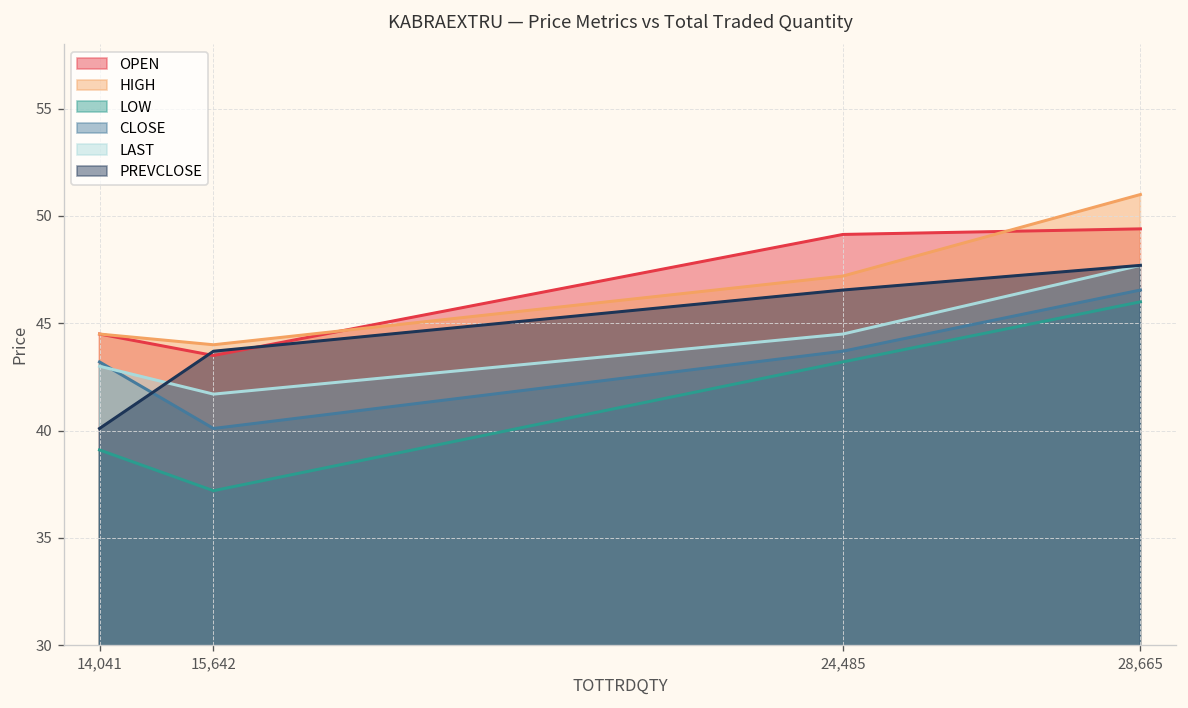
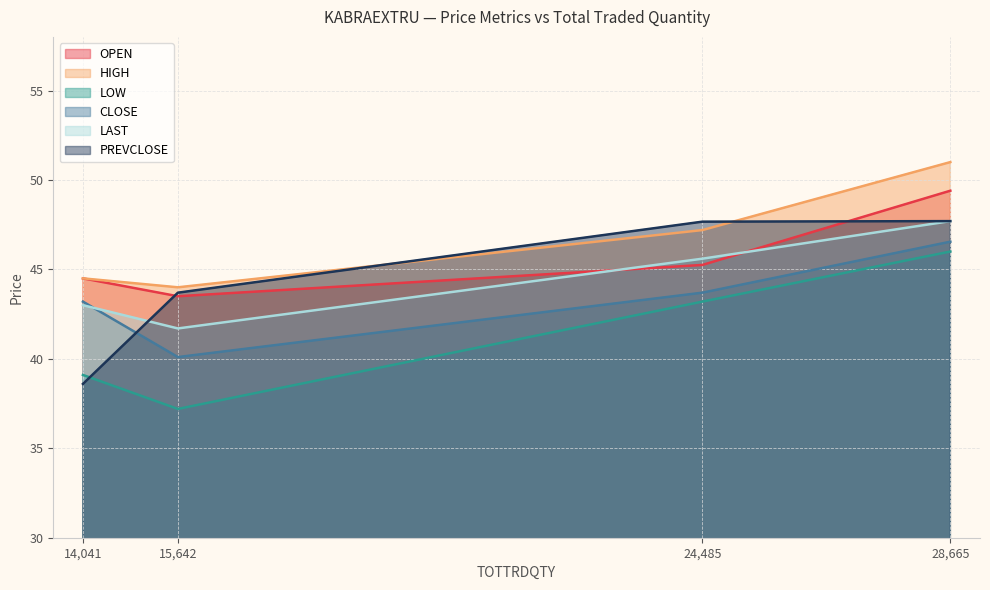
  {
    "OPEN": {
      "15,642": 43.5,
-     "24,485": 49.1,
+     "24,485": 45.3,
      "28,665": 49.4
    },
    "HIGH": {
      "15,642": 44.0,
      "24,485": 47.2,
      "28,665": 51.0
    },
    "LAST": {
      "14,041": 43.0,
      "15,642": 41.7,
-     "24,485": 44.5
+     "24,485": 45.6
    },
    "PREVCLOSE": {
-     "14,041": 40.1,
+     "14,041": 38.6,
      "15,642": 43.7,
-     "24,485": 46.6
+     "24,485": 47.7
    }
  }
